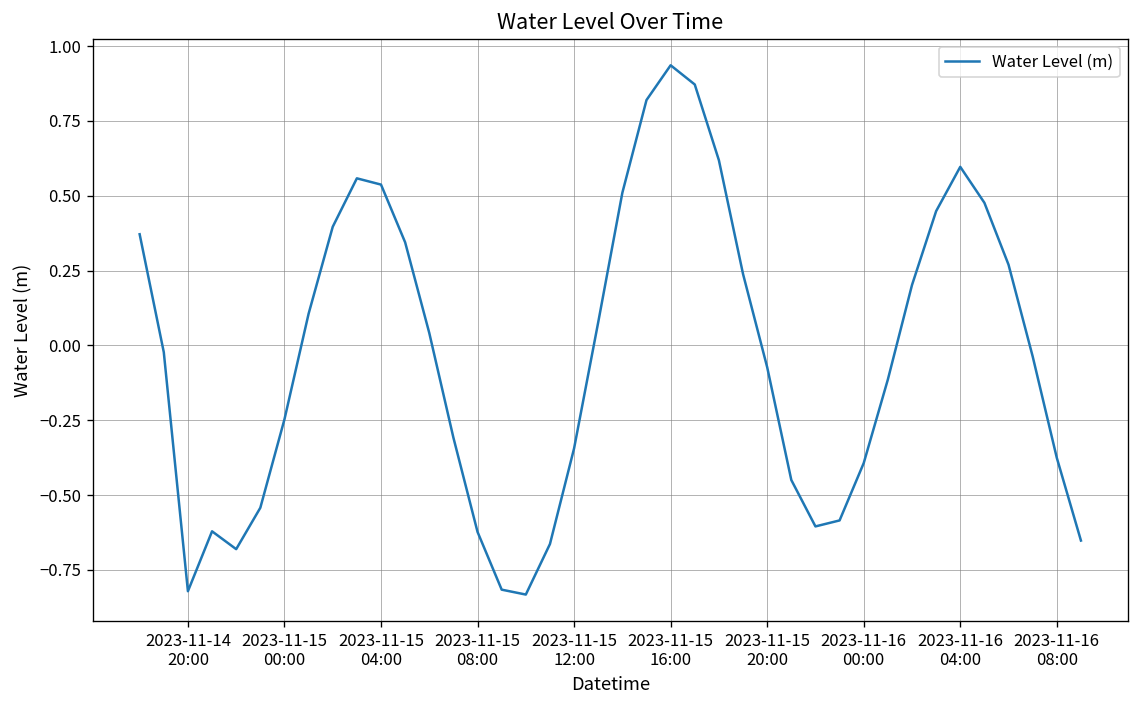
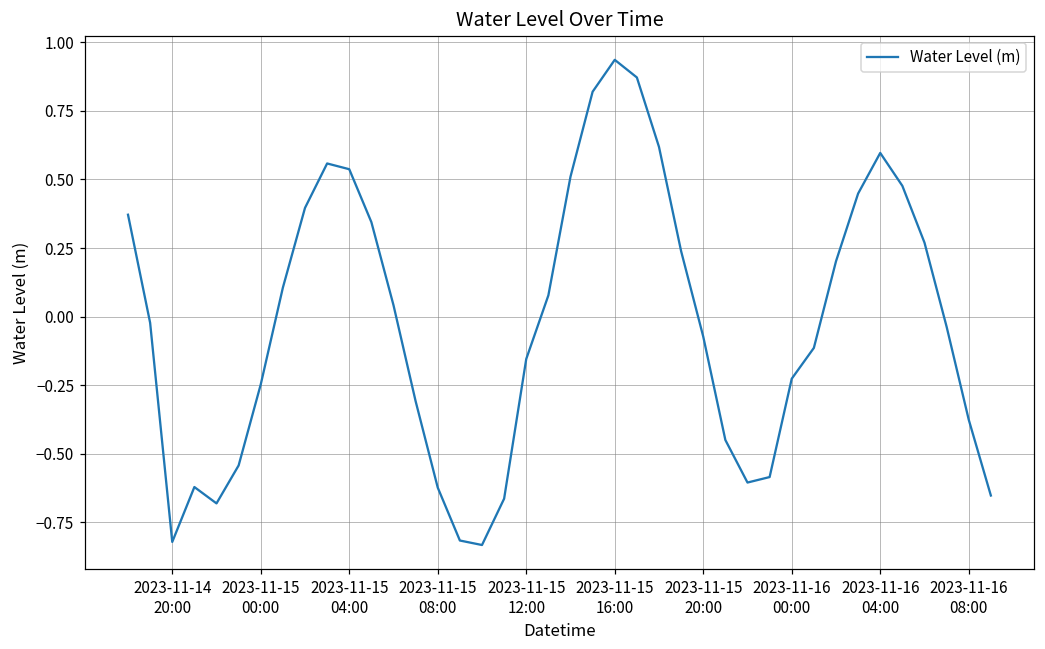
  {
    "2023-11-14 20:00": -0.82,
    "2023-11-15 00:00": -0.25,
    "2023-11-15 04:00": 0.54,
    "2023-11-15 08:00": -0.62,
-   "2023-11-15 12:00": -0.34,
+   "2023-11-15 12:00": -0.15,
    "2023-11-15 16:00": 0.94,
    "2023-11-15 20:00": -0.07,
-   "2023-11-16 00:00": -0.39,
+   "2023-11-16 00:00": -0.23,
    "2023-11-16 04:00": 0.60,
    "2023-11-16 08:00": -0.38
  }
